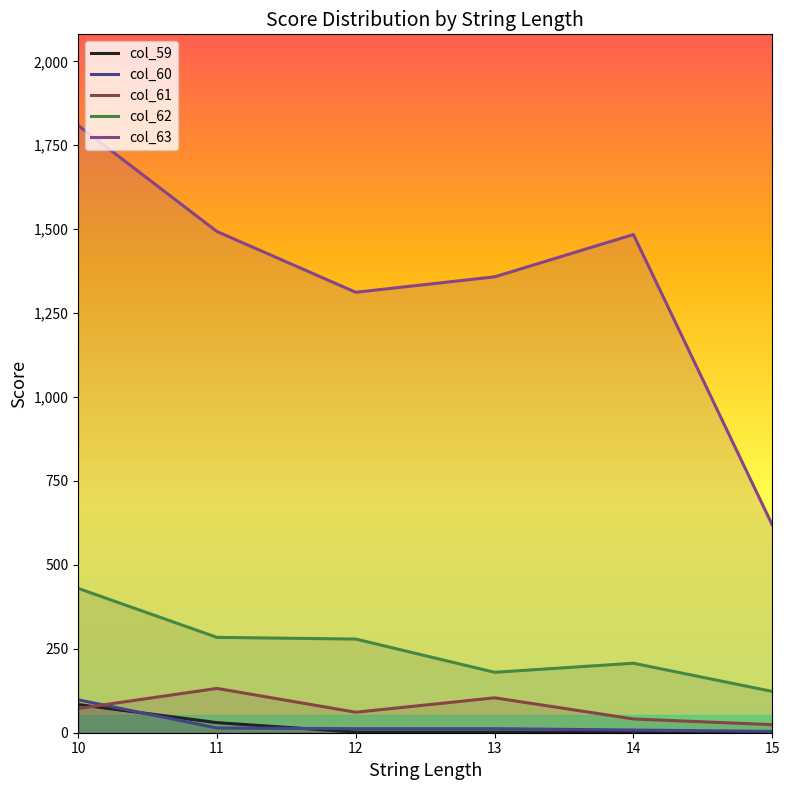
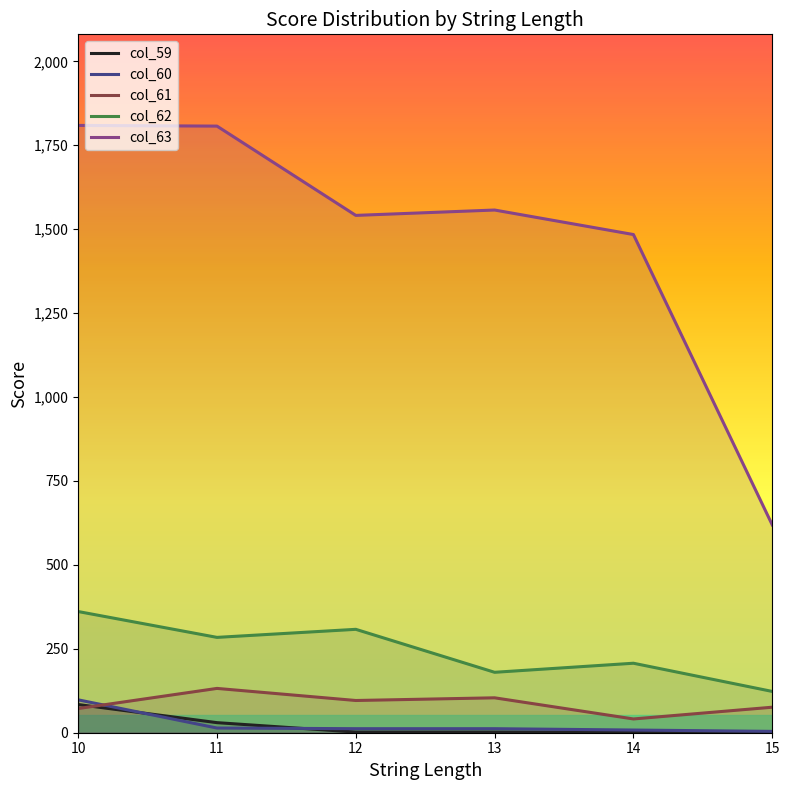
  {
    "col_59": {
      "10": "80",
      "11": "30",
      "12": "0",
      "13": "0"
    },
    "col_60": {
      "10": "100",
      "11": "10",
      "12": "10",
      "13": "10"
    },
    "col_61": {
      "10": "70",
      "11": "130",
-     "12": "60",
+     "12": "100",
      "13": "100",
      "14": "40",
-     "15": "20"
+     "15": "80"
    },
    "col_62": {
-     "10": "430",
+     "10": "360",
      "11": "280",
-     "12": "280",
+     "12": "310",
      "13": "180",
      "14": "210",
      "15": "120"
    },
    "col_63": {
      "10": "1,810",
-     "11": "1,490",
-     "12": "1,310",
-     "13": "1,360",
+     "11": "1,810",
+     "12": "1,540",
+     "13": "1,560",
      "14": "1,480",
      "15": "620"
    }
  }
